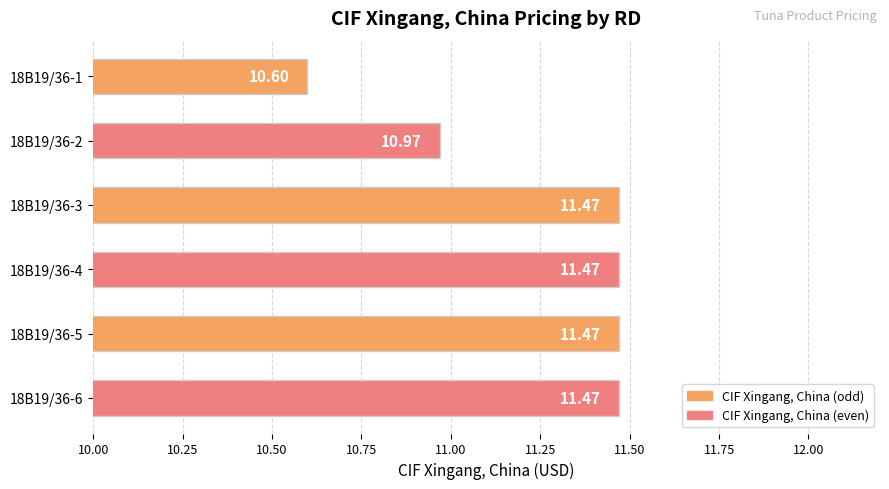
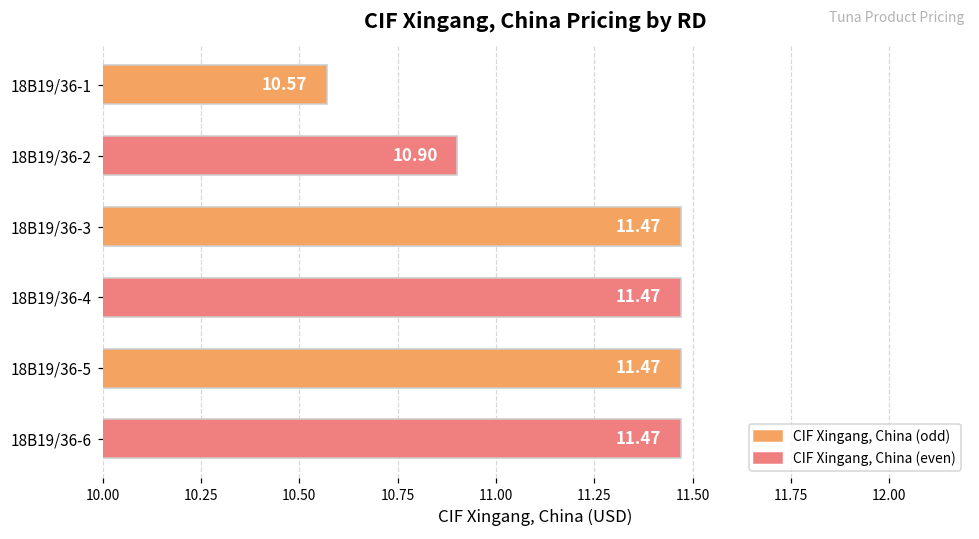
  {
-   "18B19/36-1": 10.60,
-   "18B19/36-2": 10.97,
+   "18B19/36-1": 10.57,
+   "18B19/36-2": 10.90,
    "18B19/36-3": 11.47,
    "18B19/36-4": 11.47,
    "18B19/36-5": 11.47,
    "18B19/36-6": 11.47
  }
